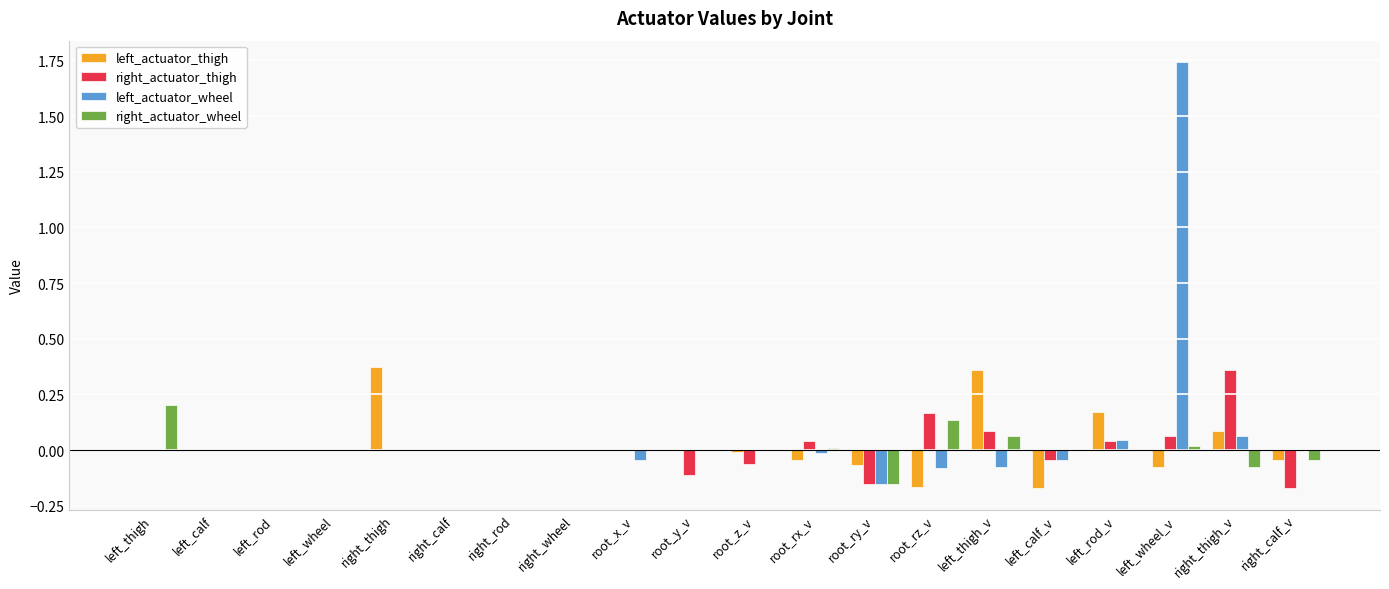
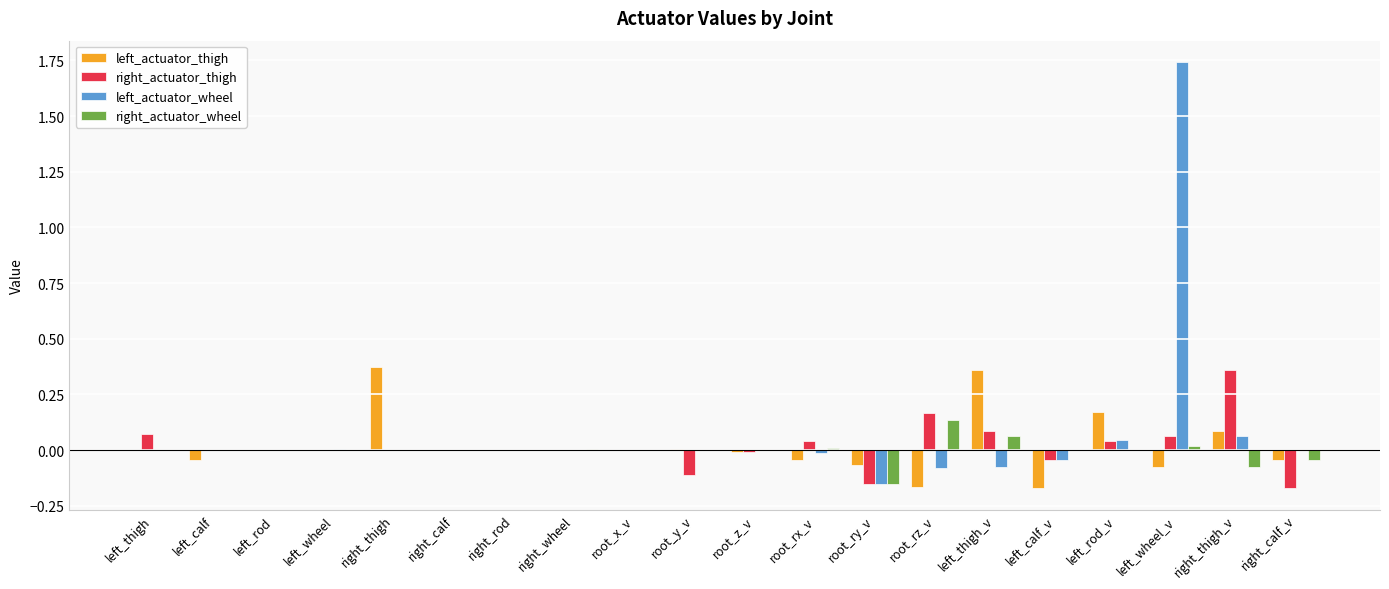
  {
    "left_actuator_thigh": {
-     "left_calf": 0.00,
+     "left_calf": -0.04,
      "right_thigh": 0.37,
      "root_rx_v": -0.04,
      "root_ry_v": -0.07,
      "root_rz_v": -0.17,
      "left_thigh_v": 0.36,
      "left_calf_v": -0.17,
      "left_rod_v": 0.17,
      "left_wheel_v": -0.07,
      "right_thigh_v": 0.08,
      "right_calf_v": -0.04
    },
    "right_actuator_thigh": {
-     "left_thigh": 0.00,
+     "left_thigh": 0.07,
      "root_y_v": -0.11,
-     "root_z_v": -0.06,
+     "root_z_v": -0.01,
      "root_rx_v": 0.04,
      "root_ry_v": -0.15,
      "root_rz_v": 0.17,
      "left_thigh_v": 0.08,
      "left_calf_v": -0.04,
      "left_rod_v": 0.04,
      "left_wheel_v": 0.06,
      "right_thigh_v": 0.36,
      "right_calf_v": -0.17
    },
    "left_actuator_wheel": {
-     "root_x_v": -0.05,
+     "root_x_v": 0.00,
      "root_ry_v": -0.15,
      "root_rz_v": -0.08,
      "left_thigh_v": -0.08,
      "left_calf_v": -0.04,
      "left_rod_v": 0.04,
      "left_wheel_v": 1.74,
      "right_thigh_v": 0.06
    },
    "right_actuator_wheel": {
-     "left_thigh": 0.20,
+     "left_thigh": 0.00,
      "root_ry_v": -0.15,
      "root_rz_v": 0.14,
      "left_thigh_v": 0.06,
      "left_wheel_v": 0.02,
      "right_thigh_v": -0.08,
      "right_calf_v": -0.04
    }
  }
